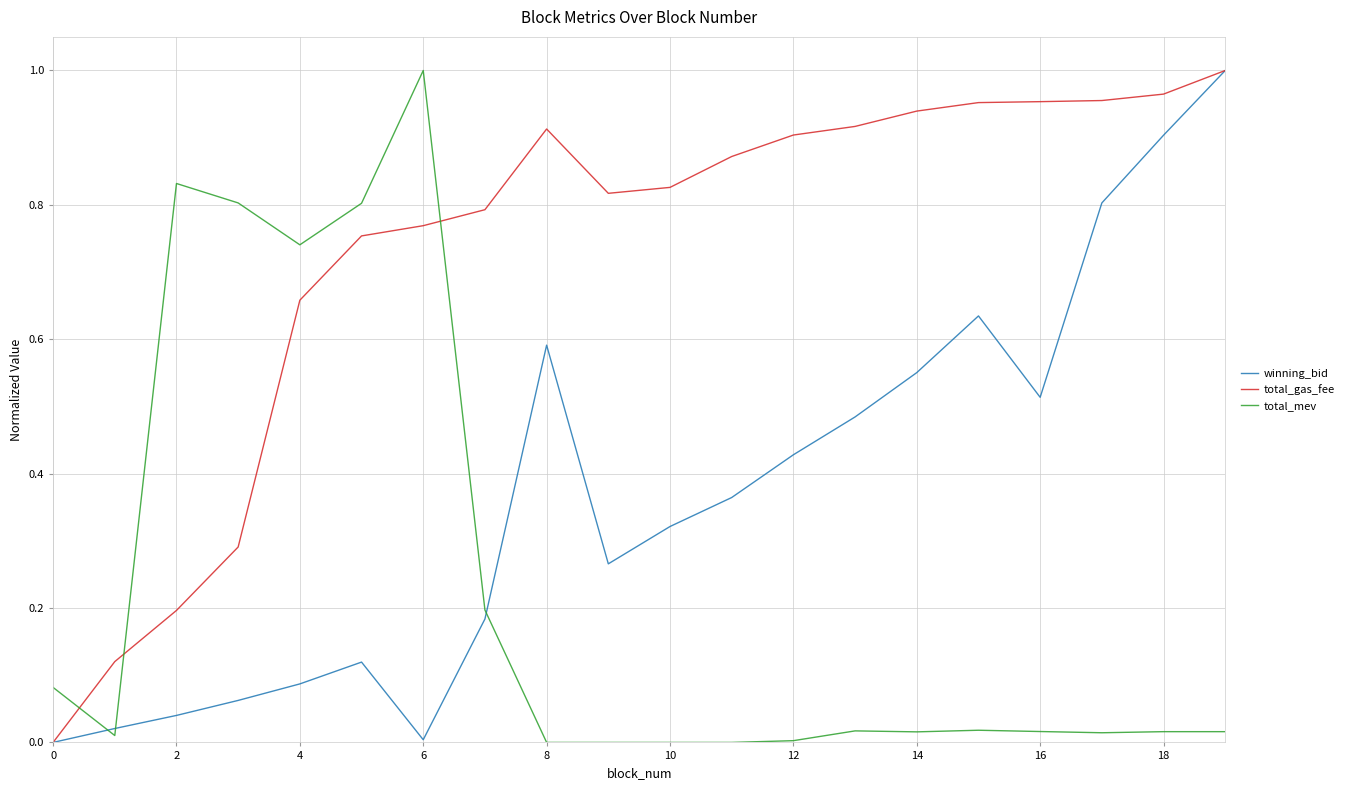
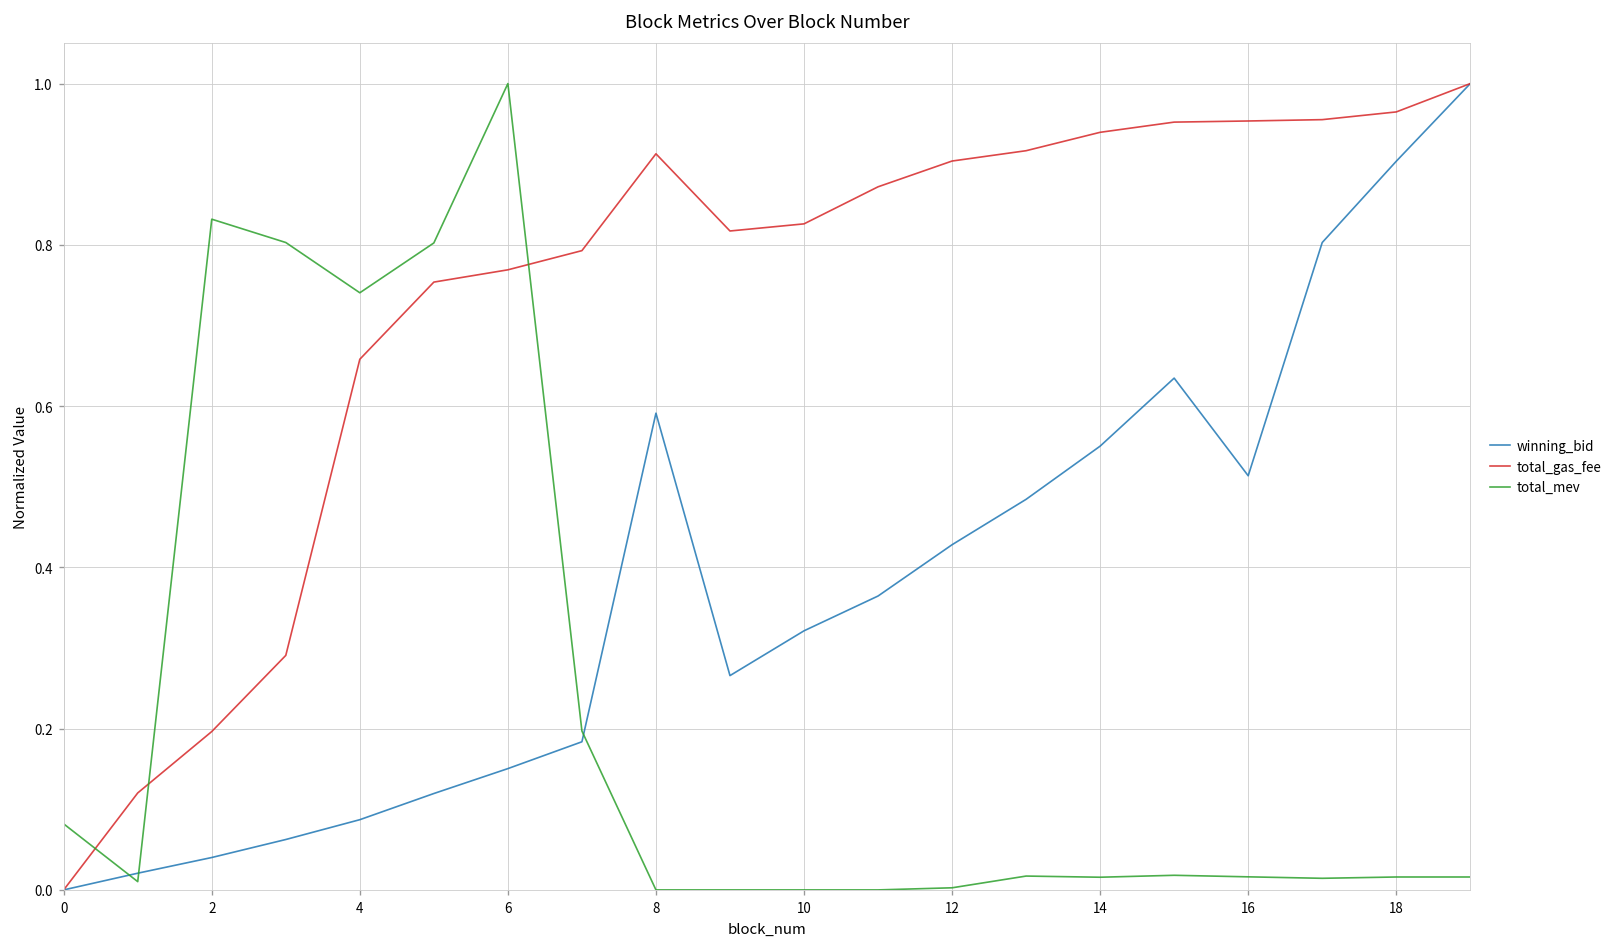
  {
    "winning_bid": {
      "2": 0.04,
      "4": 0.09,
-     "6": 0.00,
+     "6": 0.15,
      "8": 0.59,
      "10": 0.32,
      "12": 0.43,
      "14": 0.55,
      "16": 0.51,
      "18": 0.90
    },
    "total_gas_fee": {
      "2": 0.20,
      "4": 0.66,
      "6": 0.77,
      "8": 0.91,
      "10": 0.83,
      "12": 0.90,
      "14": 0.94,
      "16": 0.95,
      "18": 0.96
    },
    "total_mev": {
      "0": 0.08,
      "2": 0.83,
      "4": 0.74,
      "6": 1.00,
      "8": 0.00,
      "10": 0.00,
      "12": 0.00,
      "14": 0.02,
      "16": 0.02,
      "18": 0.02
    }
  }
